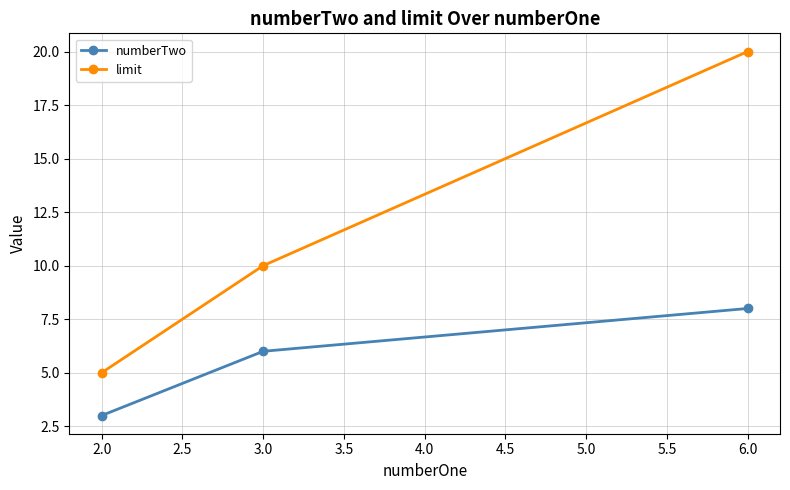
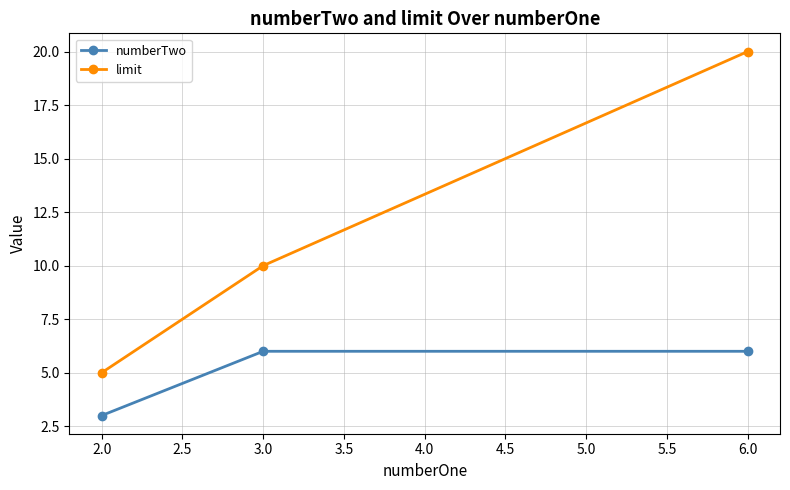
  {
    "numberTwo": {
      "2.0": 3,
      "3.0": 6,
-     "6.0": 8
+     "6.0": 6
    },
    "limit": {
      "2.0": 5,
      "3.0": 10,
      "6.0": 20
    }
  }
